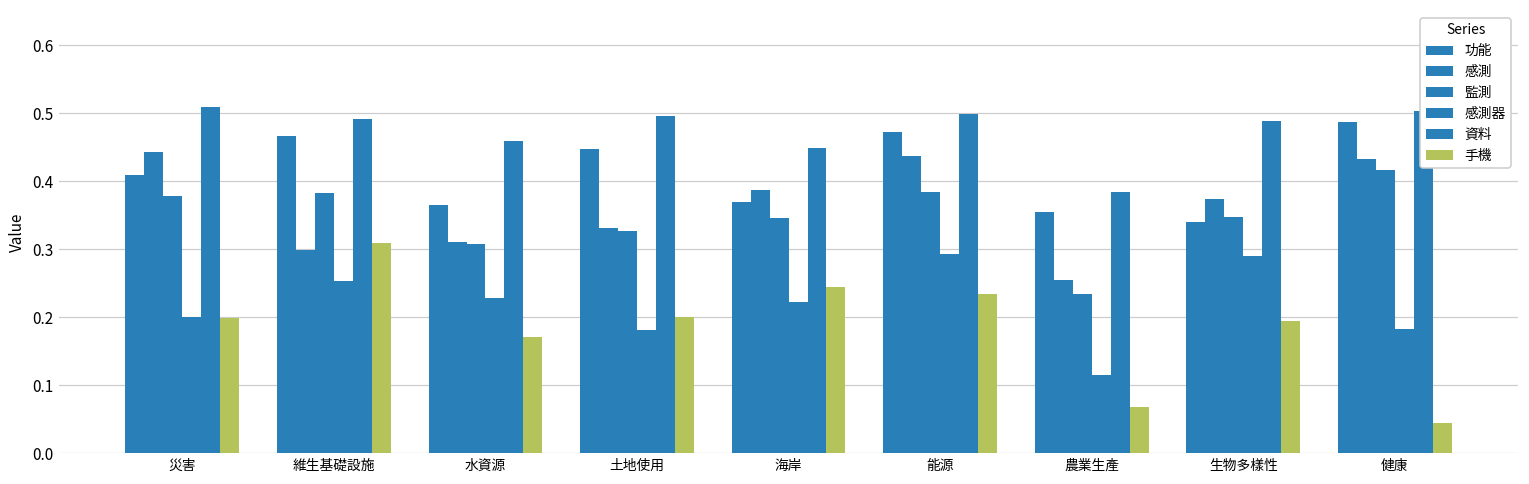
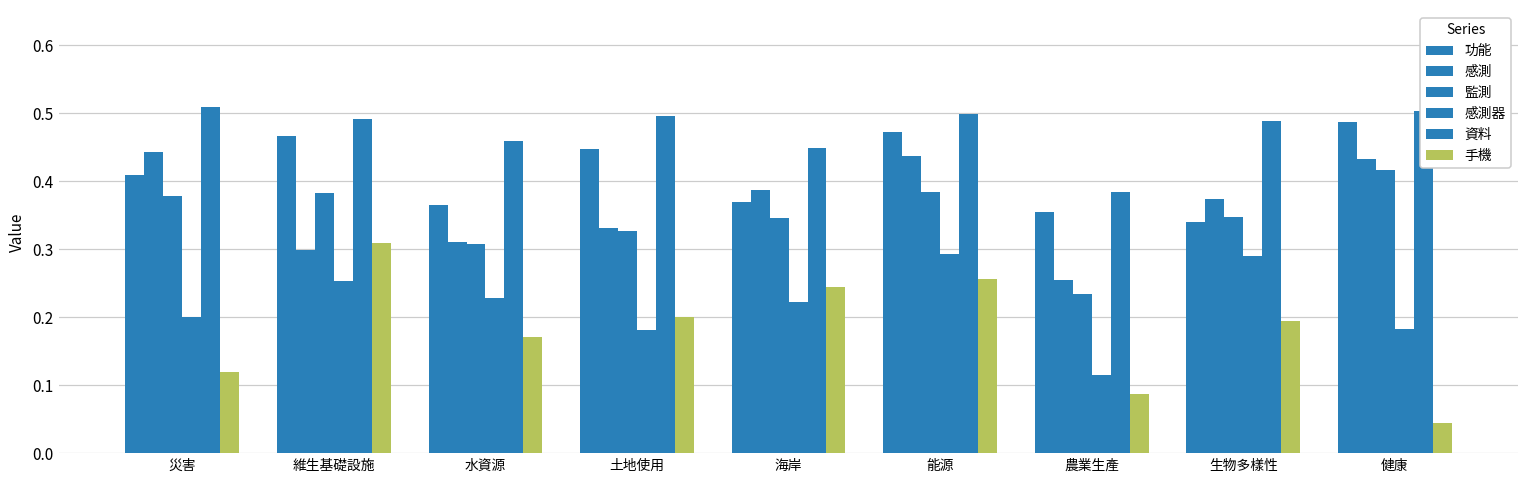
  {
    "手機": {
-     "災害": 0.20,
+     "災害": 0.12,
      "維生基礎設施": 0.31,
      "水資源": 0.17,
      "土地使用": 0.20,
      "海岸": 0.24,
-     "能源": 0.23,
-     "農業生產": 0.07,
+     "能源": 0.26,
+     "農業生產": 0.09,
      "生物多樣性": 0.19,
      "健康": 0.05
    }
  }
